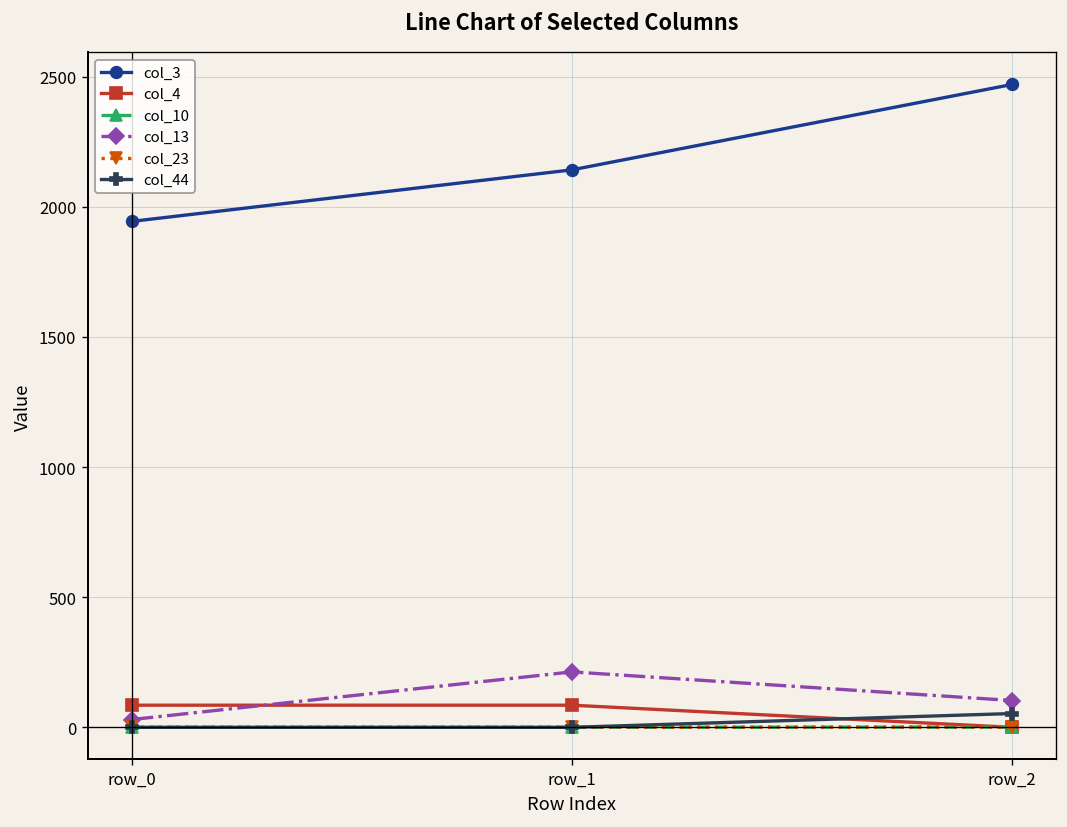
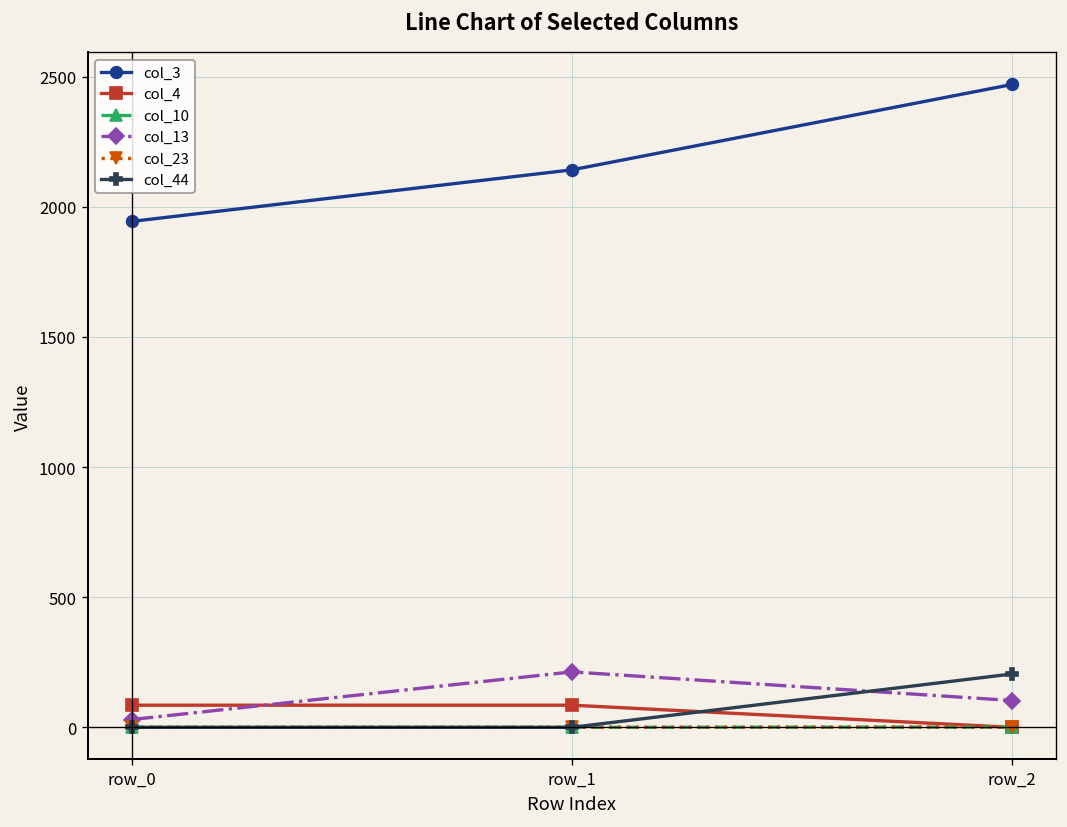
  {
    "col_3": {
      "row_0": 1940,
      "row_1": 2140,
      "row_2": 2470
    },
    "col_13": {
      "row_0": 30,
      "row_1": 210,
      "row_2": 100
    },
    "col_44": {
-     "row_2": 50
+     "row_2": 210
    }
  }
